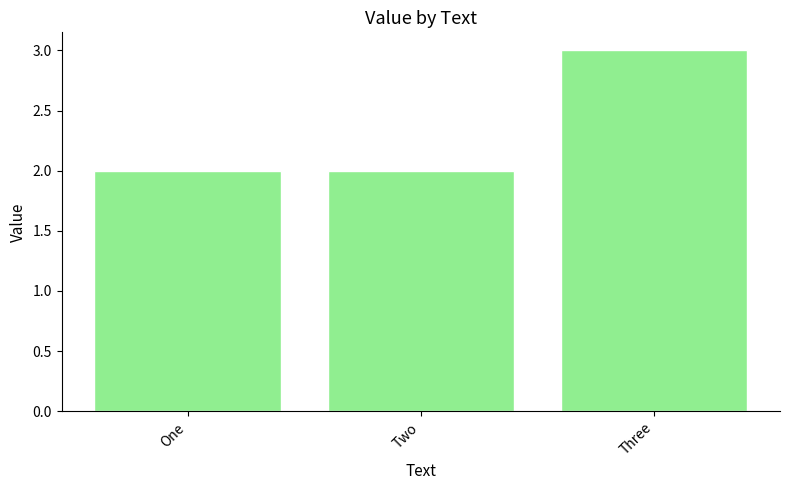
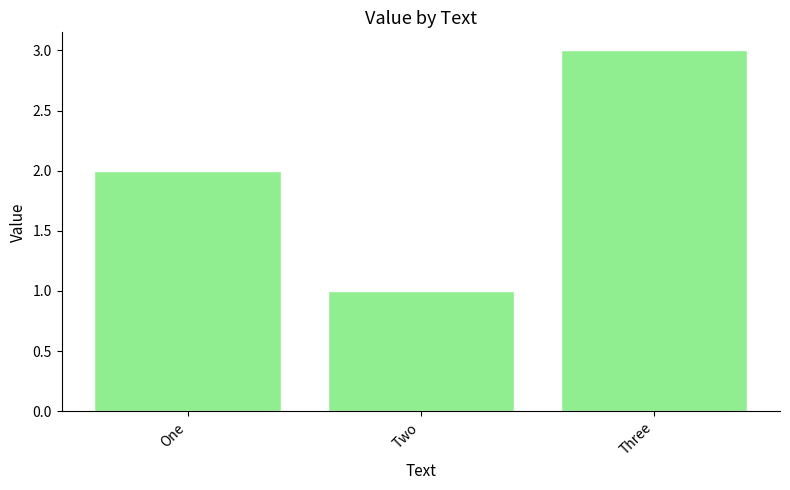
  {
    "One": 2,
-   "Two": 2,
+   "Two": 1,
    "Three": 3
  }
